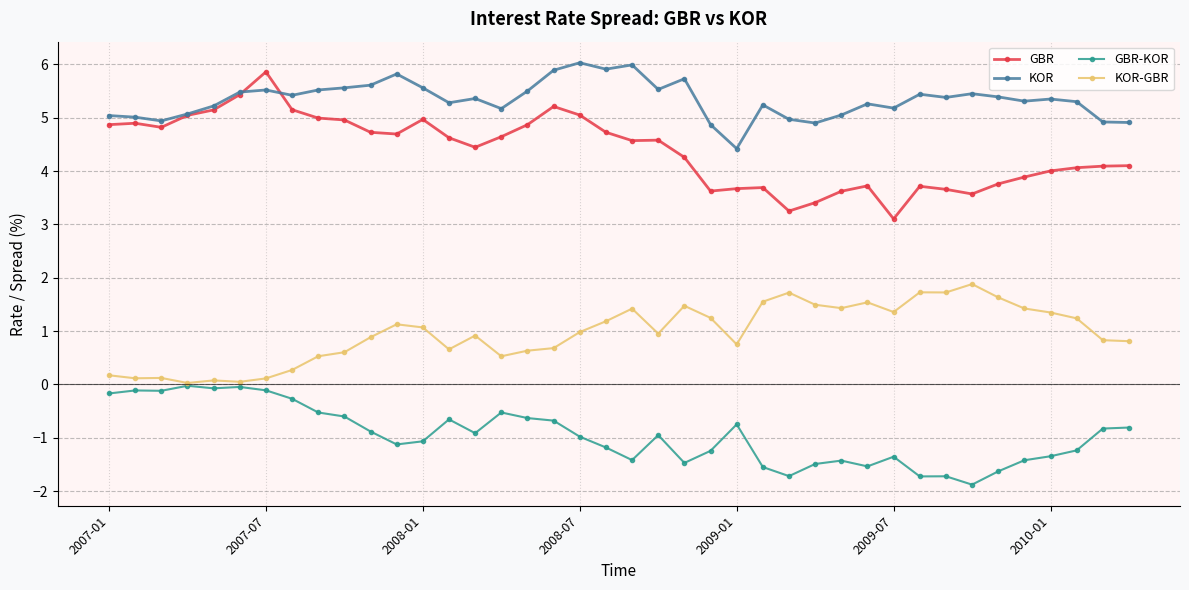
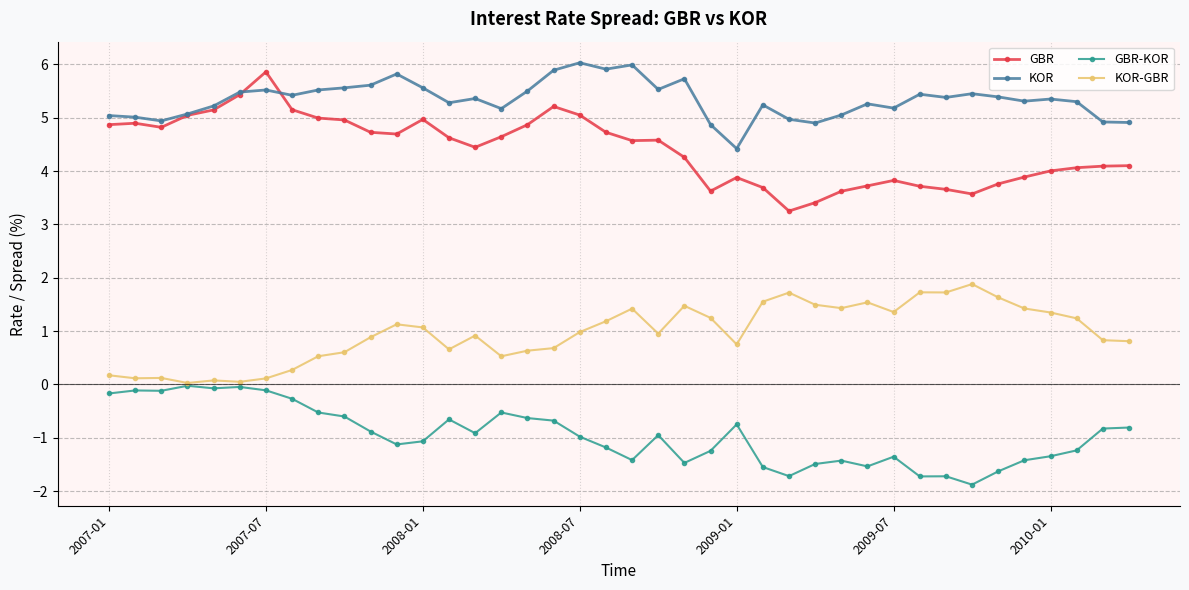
  {
    "GBR": {
      "2007-01": 4.9,
      "2007-07": 5.9,
      "2008-01": 5.0,
      "2008-07": 5.0,
-     "2009-01": 3.7,
-     "2009-07": 3.1,
+     "2009-01": 3.9,
+     "2009-07": 3.8,
      "2010-01": 4.0
    },
    "KOR-GBR": {
      "2007-01": 0.2,
      "2007-07": 0.1,
      "2008-01": 1.1,
      "2008-07": 1.0,
      "2009-01": 0.8,
      "2009-07": 1.4,
      "2010-01": 1.3
    }
  }
